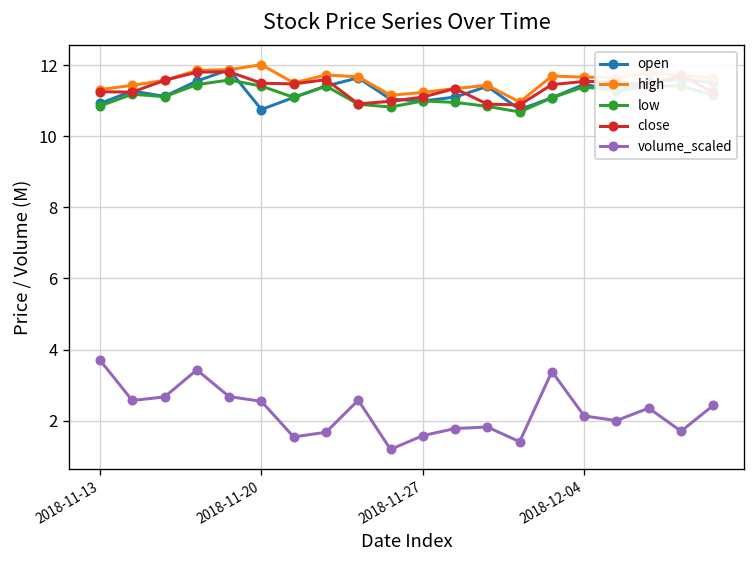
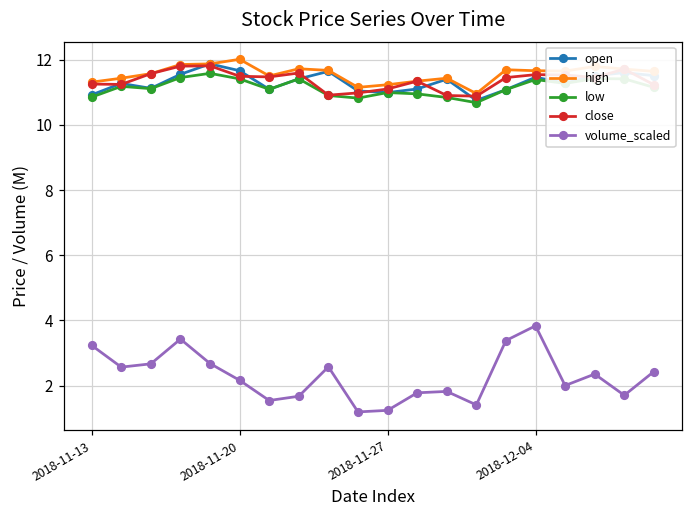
  {
    "open": {
-     "2018-11-20": 10.8
+     "2018-11-20": 11.7
    },
    "high": {
      "2018-11-20": 12.0,
      "2018-11-27": 11.2,
      "2018-12-04": 11.7
    },
    "close": {
      "2018-11-27": 11.1
    },
    "volume_scaled": {
-     "2018-11-13": 3.7,
-     "2018-11-20": 2.5,
-     "2018-11-27": 1.6,
-     "2018-12-04": 2.1
+     "2018-11-13": 3.2,
+     "2018-11-20": 2.2,
+     "2018-11-27": 1.2,
+     "2018-12-04": 3.8
    }
  }
